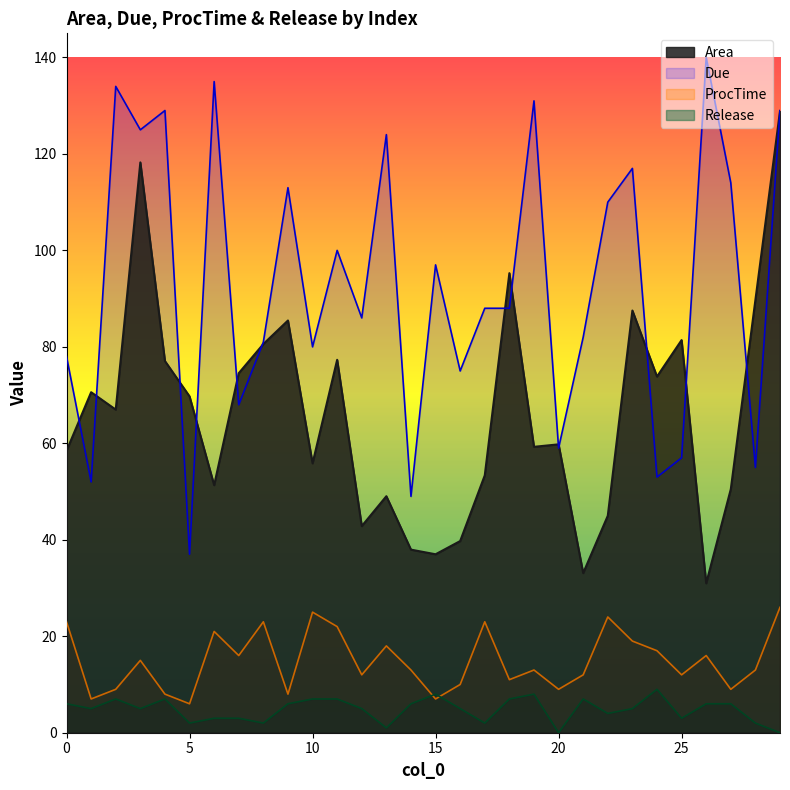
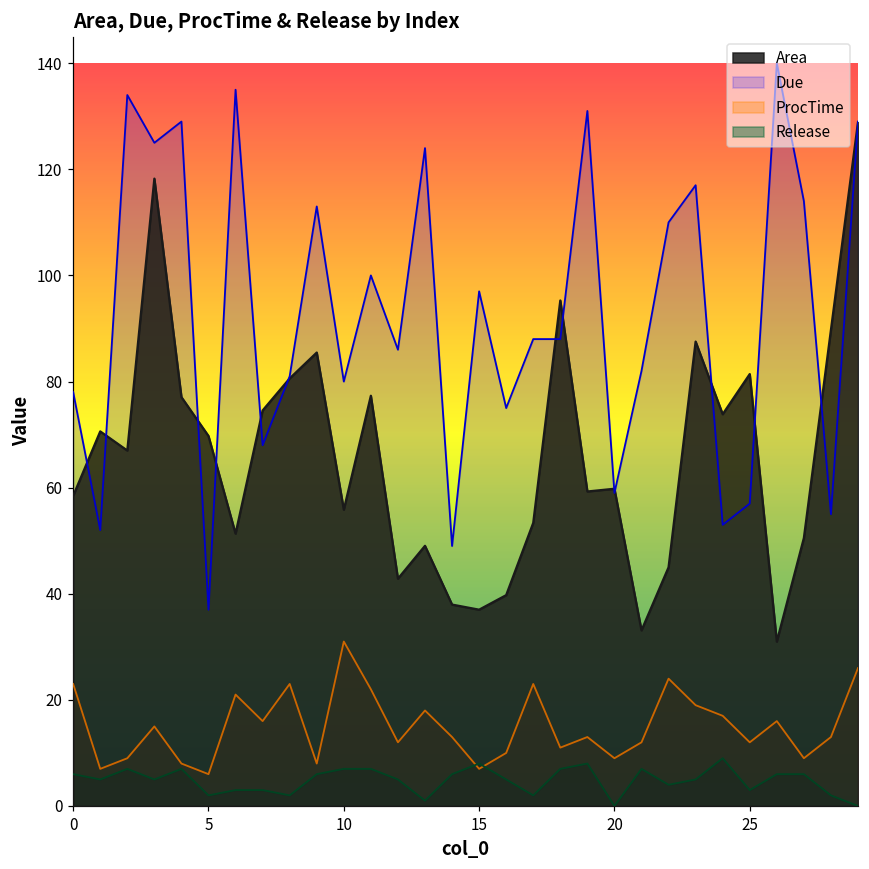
  {
    "ProcTime": {
      "0": 23,
      "5": 6,
-     "10": 25,
+     "10": 31,
      "15": 7,
      "20": 9,
      "25": 12
    }
  }
